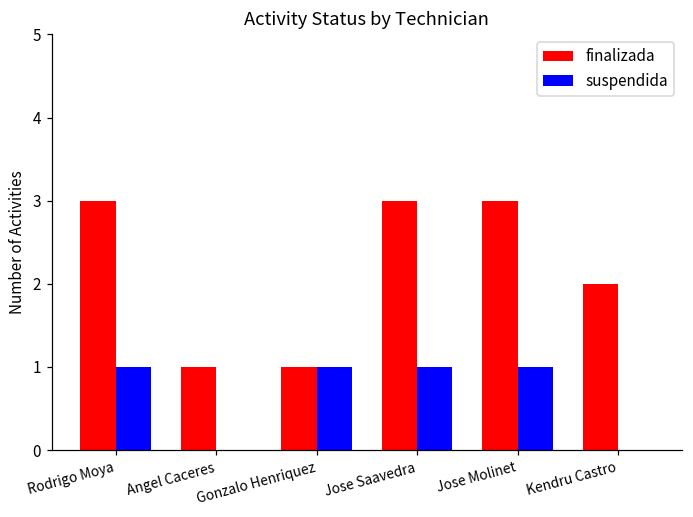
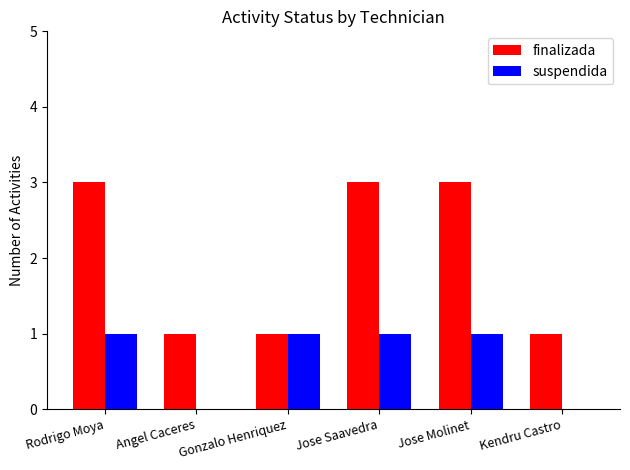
  {
    "finalizada": {
      "Rodrigo Moya": 3,
      "Angel Caceres": 1,
      "Gonzalo Henriquez": 1,
      "Jose Saavedra": 3,
      "Jose Molinet": 3,
-     "Kendru Castro": 2
+     "Kendru Castro": 1
    },
    "suspendida": {
      "Rodrigo Moya": 1,
      "Angel Caceres": 0,
      "Gonzalo Henriquez": 1,
      "Jose Saavedra": 1,
      "Jose Molinet": 1,
      "Kendru Castro": 0
    }
  }
